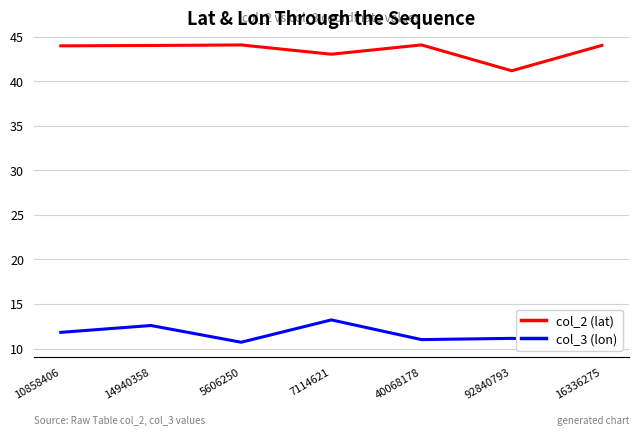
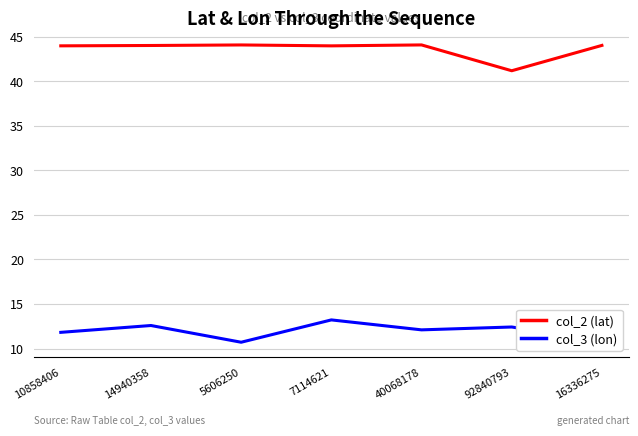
  {
    "col_2 (lat)": {
      "10858406": 44,
      "14940358": 44,
-     "7114621": 43,
+     "7114621": 44,
      "92840793": 41,
      "16336275": 44
    },
    "col_3 (lon)": {
      "10858406": 12,
      "14940358": 13,
      "5606250": 11,
      "7114621": 13,
-     "40068178": 11,
-     "92840793": 11
+     "40068178": 12,
+     "92840793": 12
    }
  }
